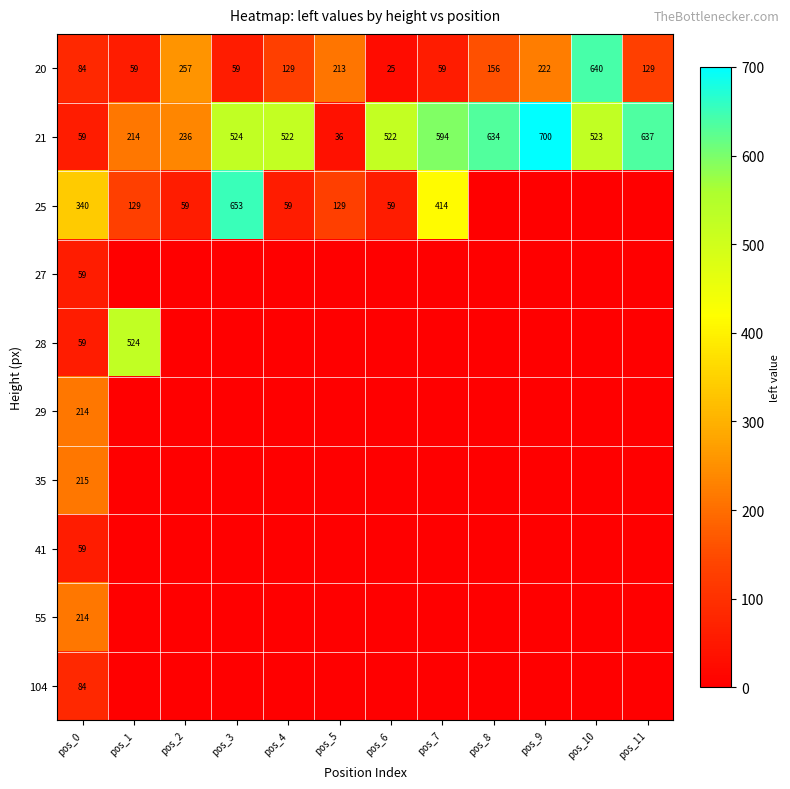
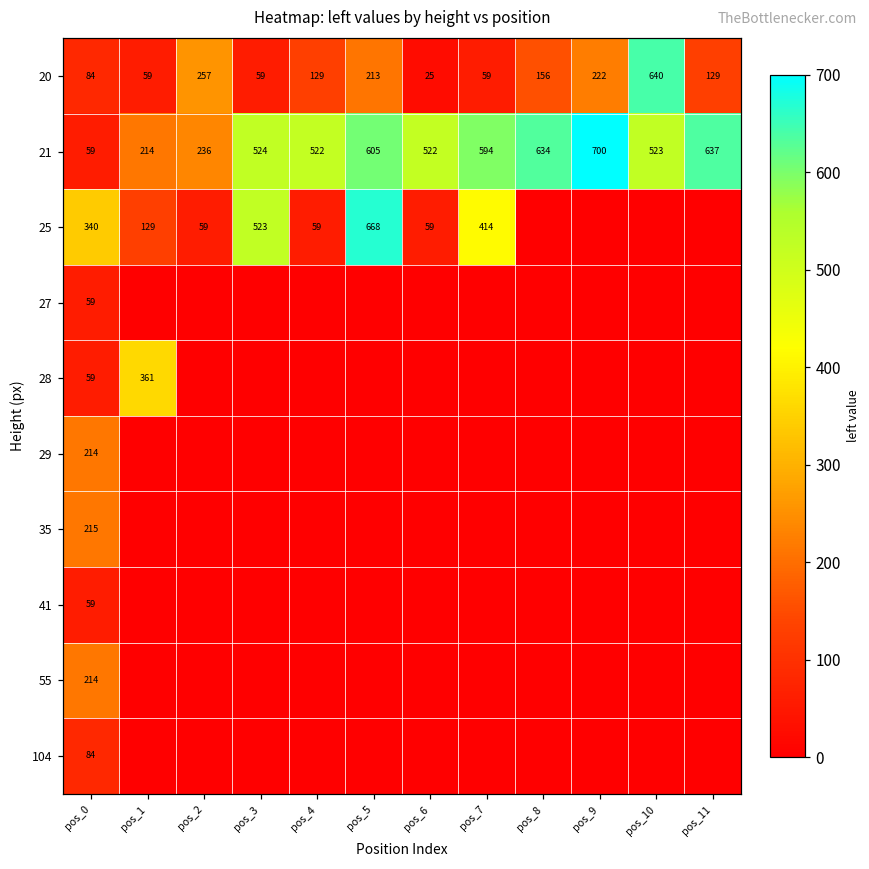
  {
    "20": {
      "pos_0": 84,
      "pos_1": 59,
      "pos_2": 257,
      "pos_3": 59,
      "pos_4": 129,
      "pos_5": 213,
      "pos_6": 25,
      "pos_7": 59,
      "pos_8": 156,
      "pos_9": 222,
      "pos_10": 640,
      "pos_11": 129
    },
    "21": {
      "pos_0": 59,
      "pos_1": 214,
      "pos_2": 236,
      "pos_3": 524,
      "pos_4": 522,
-     "pos_5": 36,
+     "pos_5": 605,
      "pos_6": 522,
      "pos_7": 594,
      "pos_8": 634,
      "pos_9": 700,
      "pos_10": 523,
      "pos_11": 637
    },
    "25": {
      "pos_0": 340,
      "pos_1": 129,
      "pos_2": 59,
-     "pos_3": 653,
+     "pos_3": 523,
      "pos_4": 59,
-     "pos_5": 129,
+     "pos_5": 668,
      "pos_6": 59,
      "pos_7": 414
    },
    "27": {
      "pos_0": 59
    },
    "28": {
      "pos_0": 59,
-     "pos_1": 524
+     "pos_1": 361
    },
    "29": {
      "pos_0": 214
    },
    "35": {
      "pos_0": 215
    },
    "41": {
      "pos_0": 59
    },
    "55": {
      "pos_0": 214
    },
    "104": {
      "pos_0": 84
    }
  }
